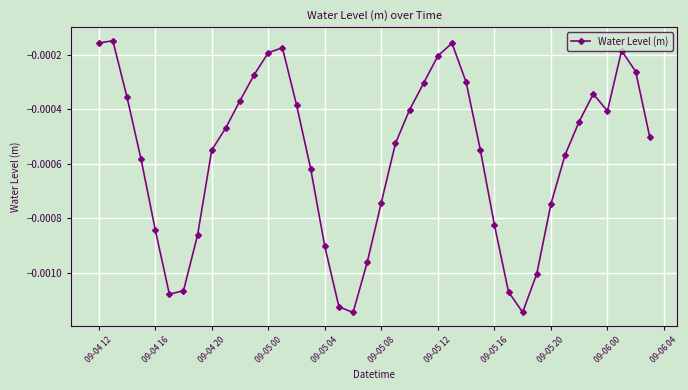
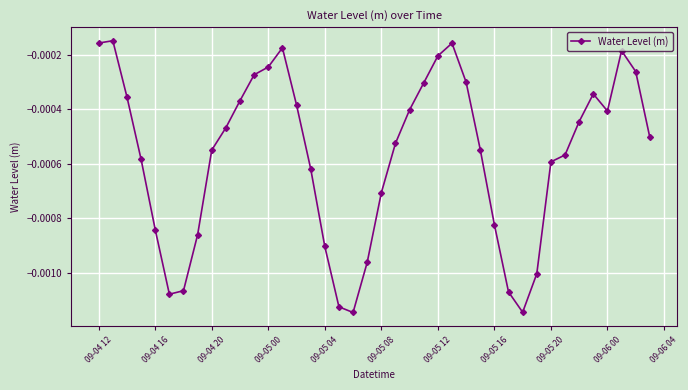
  {
    "09-04 12": -0.00016,
    "09-04 16": -0.00084,
    "09-04 20": -0.00055,
-   "09-05 00": -0.00019,
+   "09-05 00": -0.00025,
    "09-05 04": -0.00090,
-   "09-05 08": -0.00074,
+   "09-05 08": -0.00071,
    "09-05 12": -0.00020,
    "09-05 16": -0.00082,
-   "09-05 20": -0.00075,
+   "09-05 20": -0.00059,
    "09-06 00": -0.00041
  }
